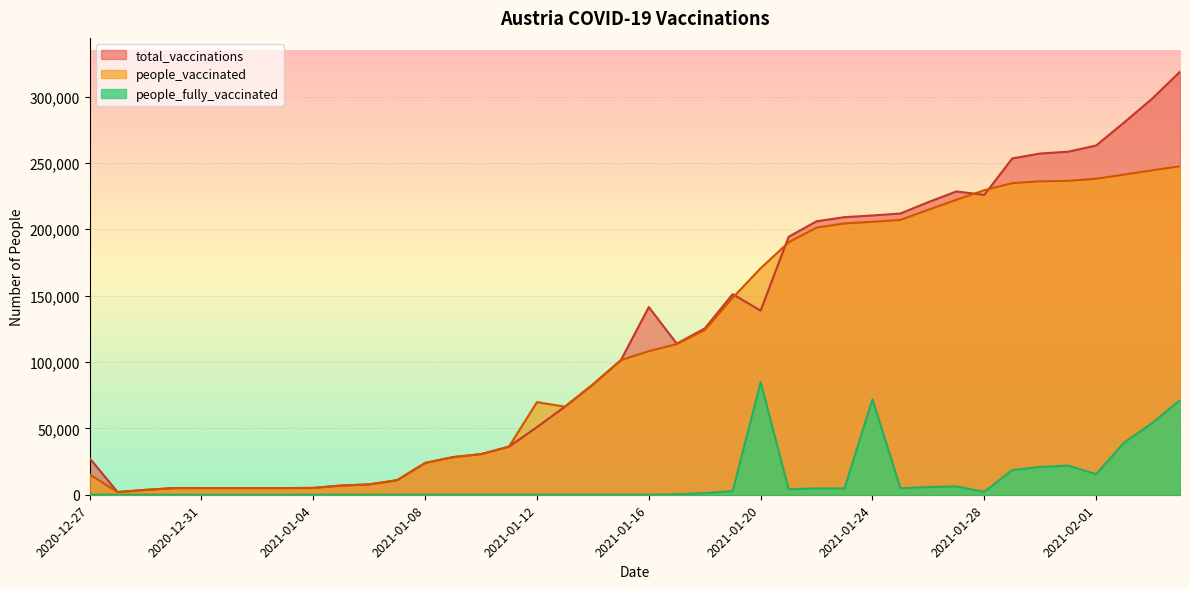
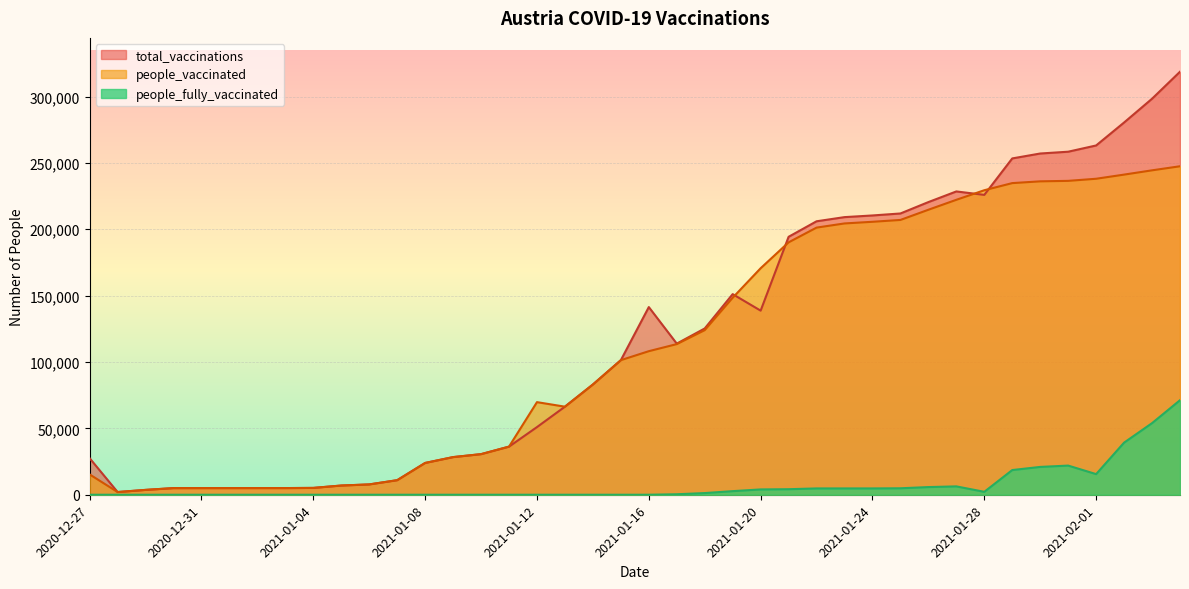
  {
    "total_vaccinations": {
      "2020-12-27": "28,000",
      "2021-01-12": "51,000",
      "2021-01-16": "141,000",
      "2021-01-20": "139,000",
      "2021-01-24": "210,000",
      "2021-01-28": "226,000",
      "2021-02-01": "263,000"
    },
    "people_vaccinated": {
      "2020-12-27": "15,000",
      "2021-01-12": "70,000",
      "2021-01-16": "108,000",
      "2021-01-20": "171,000",
      "2021-01-24": "206,000",
      "2021-01-28": "229,000",
      "2021-02-01": "238,000"
    },
    "people_fully_vaccinated": {
      "2020-12-27": "0",
      "2020-12-31": "0",
      "2021-01-04": "0",
      "2021-01-08": "0",
      "2021-01-12": "0",
      "2021-01-16": "0",
-     "2021-01-20": "85,000",
-     "2021-01-24": "72,000",
+     "2021-01-20": "4,000",
+     "2021-01-24": "5,000",
      "2021-01-28": "2,000",
      "2021-02-01": "16,000"
    }
  }
